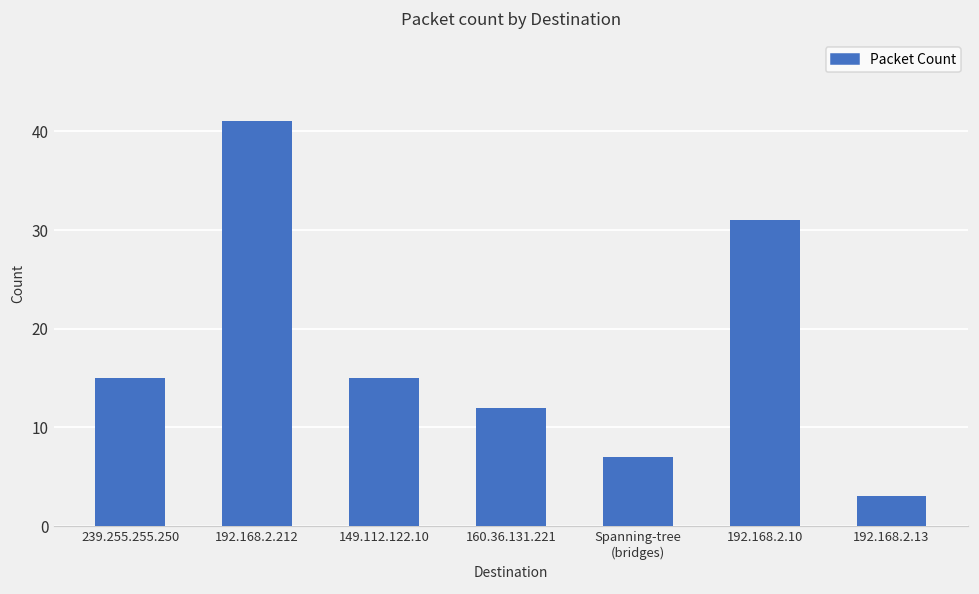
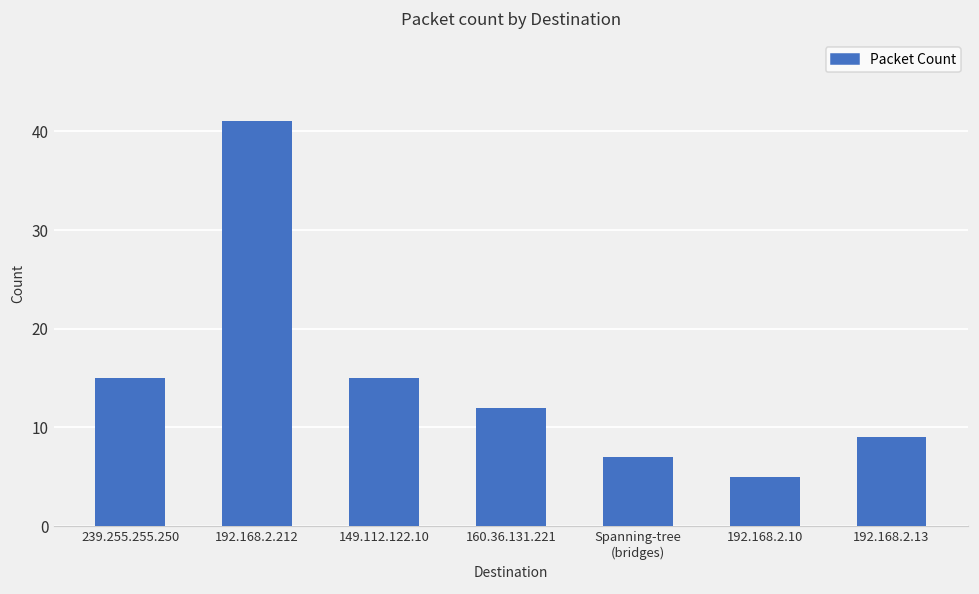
  {
    "239.255.255.250": 15,
    "192.168.2.212": 41,
    "149.112.122.10": 15,
    "160.36.131.221": 12,
    "Spanning-tree (bridges)": 7,
-   "192.168.2.10": 31,
-   "192.168.2.13": 3
+   "192.168.2.10": 5,
+   "192.168.2.13": 9
  }
